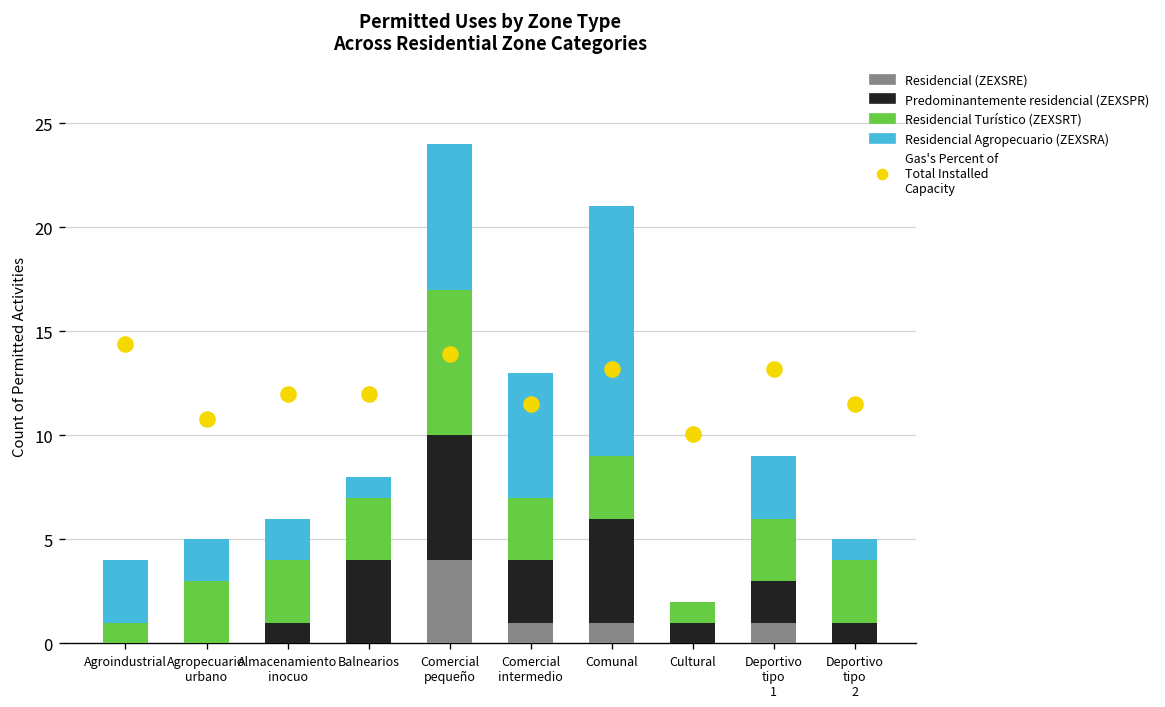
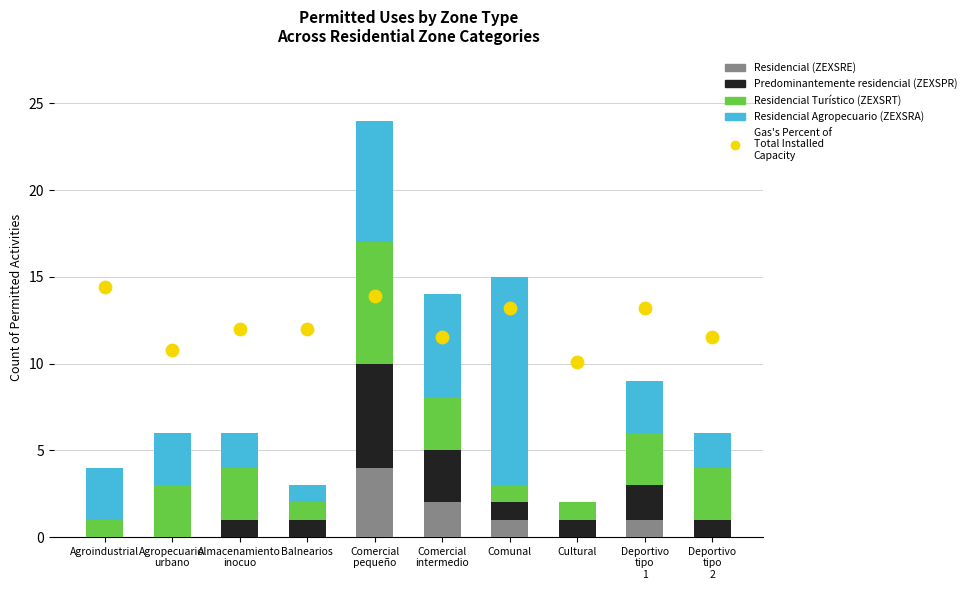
  {
    "Residencial (ZEXSRE)": {
      "Agroindustrial": 0,
      "Agropecuario urbano": 0,
      "Almacenamiento inocuo": 0,
      "Balnearios": 0,
      "Comercial pequeño": 4,
-     "Comercial intermedio": 1,
+     "Comercial intermedio": 2,
      "Comunal": 1,
      "Cultural": 0,
      "Deportivo tipo 1": 1,
      "Deportivo tipo 2": 0
    },
    "Predominantemente residencial (ZEXSPR)": {
      "Agroindustrial": 0,
      "Agropecuario urbano": 0,
      "Almacenamiento inocuo": 1,
-     "Balnearios": 4,
+     "Balnearios": 1,
      "Comercial pequeño": 6,
      "Comercial intermedio": 3,
-     "Comunal": 5,
+     "Comunal": 1,
      "Cultural": 1,
      "Deportivo tipo 1": 2,
      "Deportivo tipo 2": 1
    },
    "Residencial Turístico (ZEXSRT)": {
      "Agroindustrial": 1,
      "Agropecuario urbano": 3,
      "Almacenamiento inocuo": 3,
-     "Balnearios": 3,
+     "Balnearios": 1,
      "Comercial pequeño": 7,
      "Comercial intermedio": 3,
-     "Comunal": 3,
+     "Comunal": 1,
      "Cultural": 1,
      "Deportivo tipo 1": 3,
      "Deportivo tipo 2": 3
    },
    "Residencial Agropecuario (ZEXSRA)": {
      "Agroindustrial": 3,
-     "Agropecuario urbano": 2,
+     "Agropecuario urbano": 3,
      "Almacenamiento inocuo": 2,
      "Balnearios": 1,
      "Comercial pequeño": 7,
      "Comercial intermedio": 6,
      "Comunal": 12,
      "Cultural": 0,
      "Deportivo tipo 1": 3,
-     "Deportivo tipo 2": 1
+     "Deportivo tipo 2": 2
    }
  }
